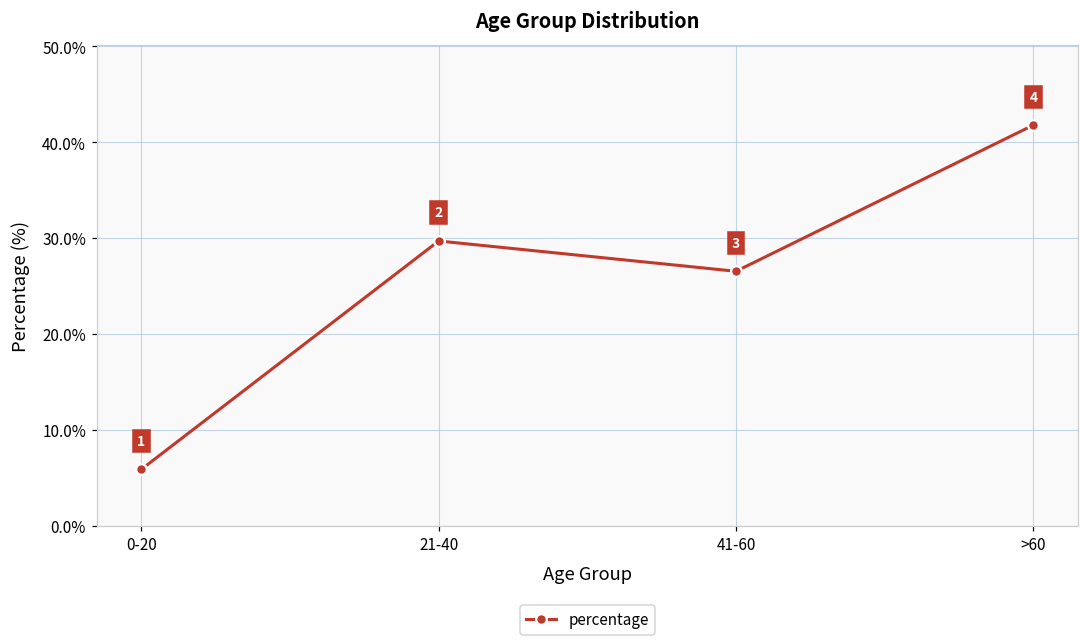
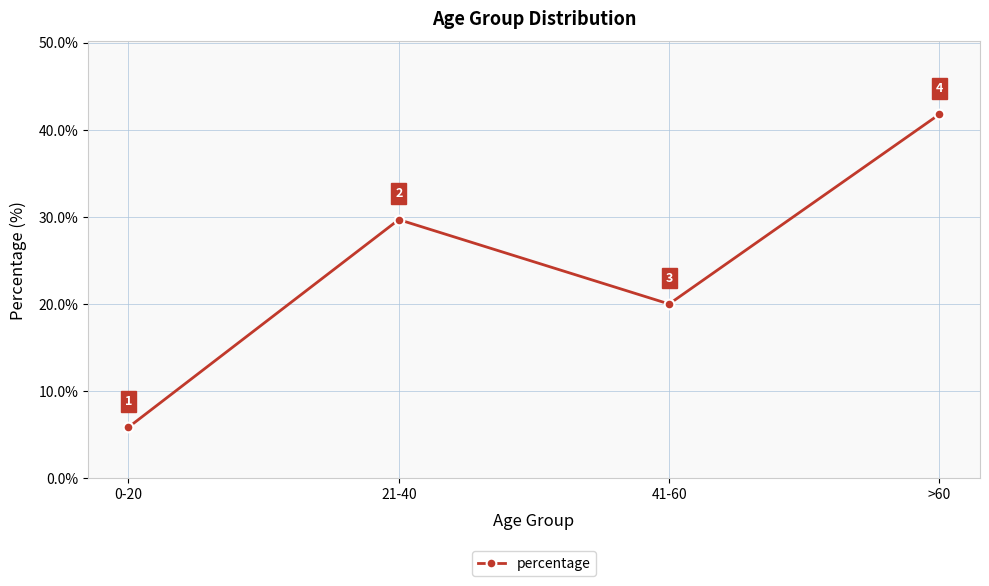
  {
-   "41-60": "27%"
+   "41-60": "20%"
  }
